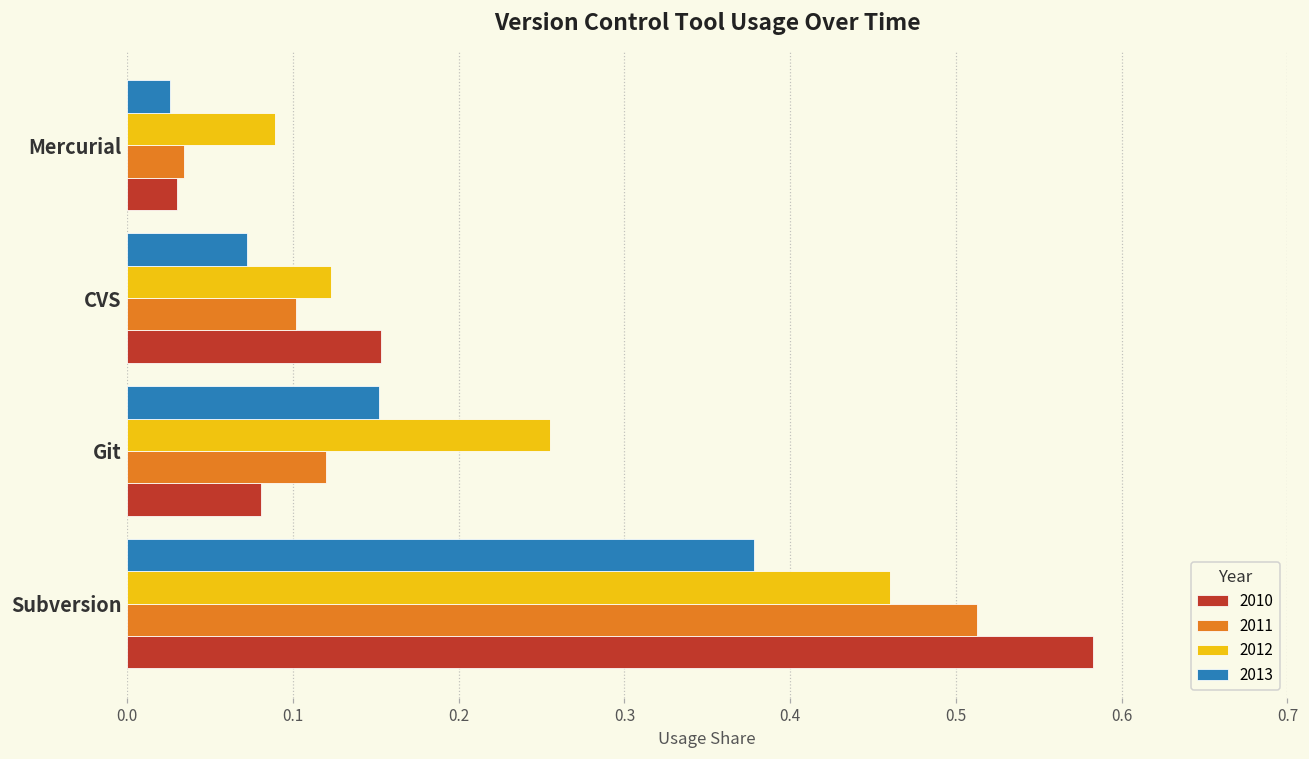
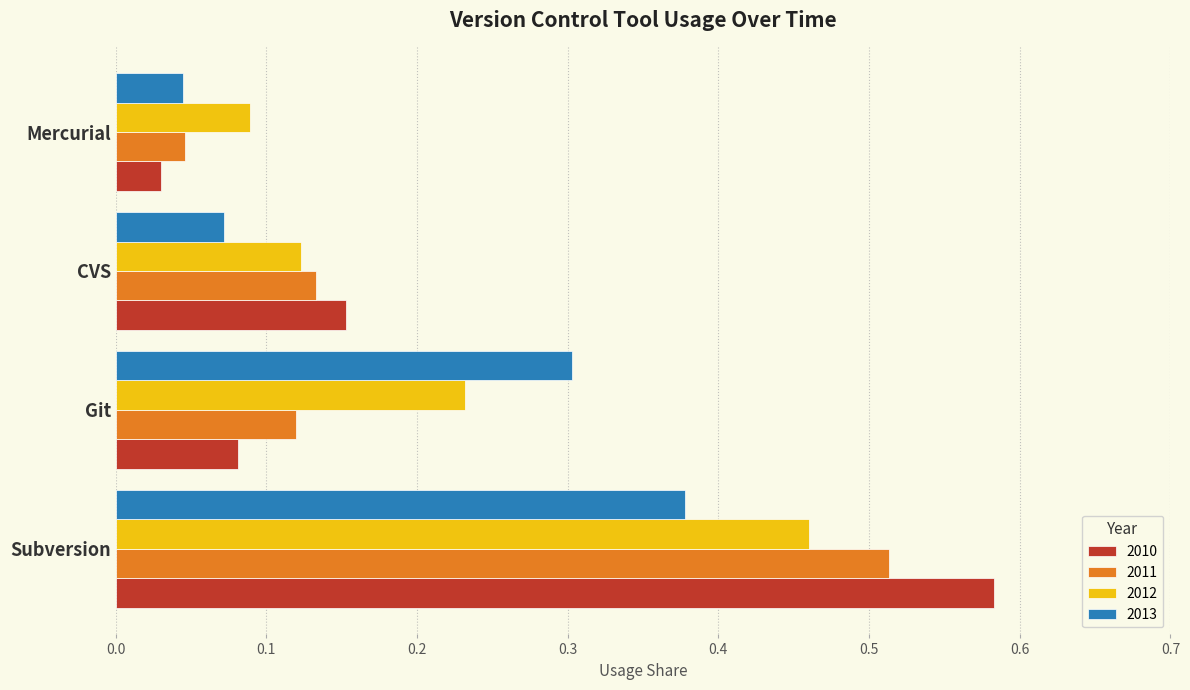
  {
    "2010": {
      "Mercurial": 0.030,
      "CVS": 0.153,
      "Git": 0.081,
      "Subversion": 0.583
    },
    "2011": {
-     "Mercurial": 0.034,
-     "CVS": 0.102,
+     "Mercurial": 0.046,
+     "CVS": 0.133,
      "Git": 0.120,
      "Subversion": 0.513
    },
    "2012": {
      "Mercurial": 0.089,
      "CVS": 0.123,
-     "Git": 0.255,
+     "Git": 0.232,
      "Subversion": 0.460
    },
    "2013": {
-     "Mercurial": 0.026,
+     "Mercurial": 0.045,
      "CVS": 0.072,
-     "Git": 0.152,
+     "Git": 0.303,
      "Subversion": 0.378
    }
  }
